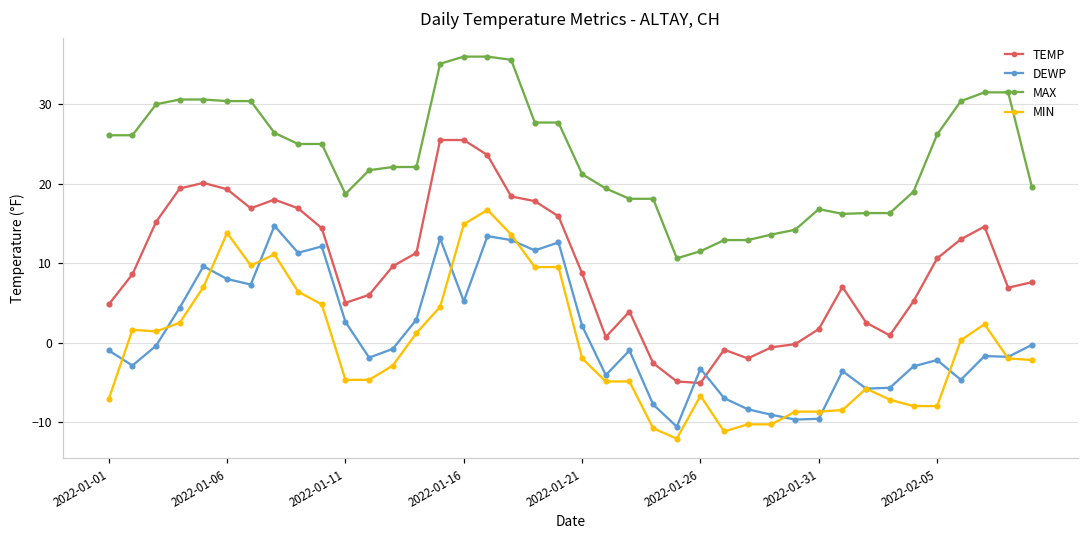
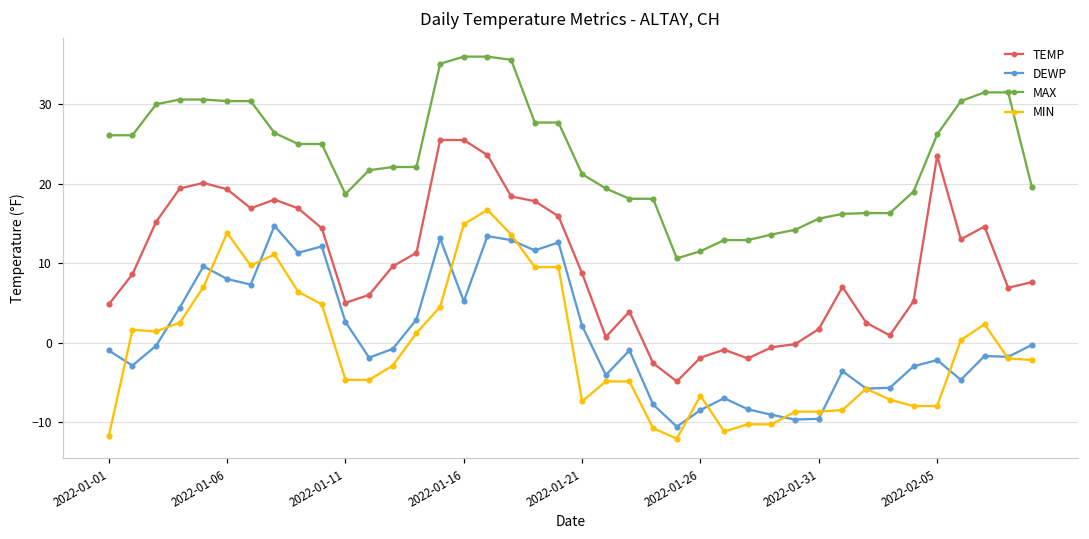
  {
    "TEMP": {
      "2022-01-01": 5,
      "2022-01-06": 19,
      "2022-01-11": 5,
      "2022-01-16": 26,
      "2022-01-21": 9,
-     "2022-01-26": -5,
+     "2022-01-26": -2,
      "2022-01-31": 2,
-     "2022-02-05": 11
+     "2022-02-05": 24
    },
    "DEWP": {
      "2022-01-01": -1,
      "2022-01-06": 8,
      "2022-01-11": 3,
      "2022-01-16": 5,
      "2022-01-21": 2,
-     "2022-01-26": -3,
+     "2022-01-26": -9,
      "2022-01-31": -10,
      "2022-02-05": -2
    },
    "MAX": {
      "2022-01-01": 26,
      "2022-01-06": 30,
      "2022-01-11": 19,
      "2022-01-16": 36,
      "2022-01-21": 21,
      "2022-01-26": 12,
-     "2022-01-31": 17,
+     "2022-01-31": 16,
      "2022-02-05": 26
    },
    "MIN": {
-     "2022-01-01": -7,
+     "2022-01-01": -12,
      "2022-01-06": 14,
      "2022-01-11": -5,
      "2022-01-16": 15,
-     "2022-01-21": -2,
+     "2022-01-21": -7,
      "2022-01-26": -7,
      "2022-01-31": -9,
      "2022-02-05": -8
    }
  }
